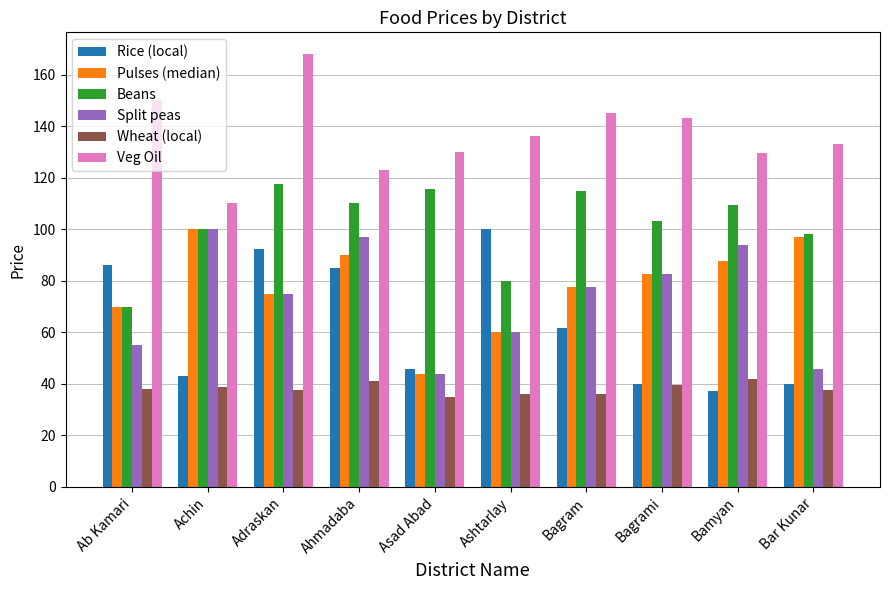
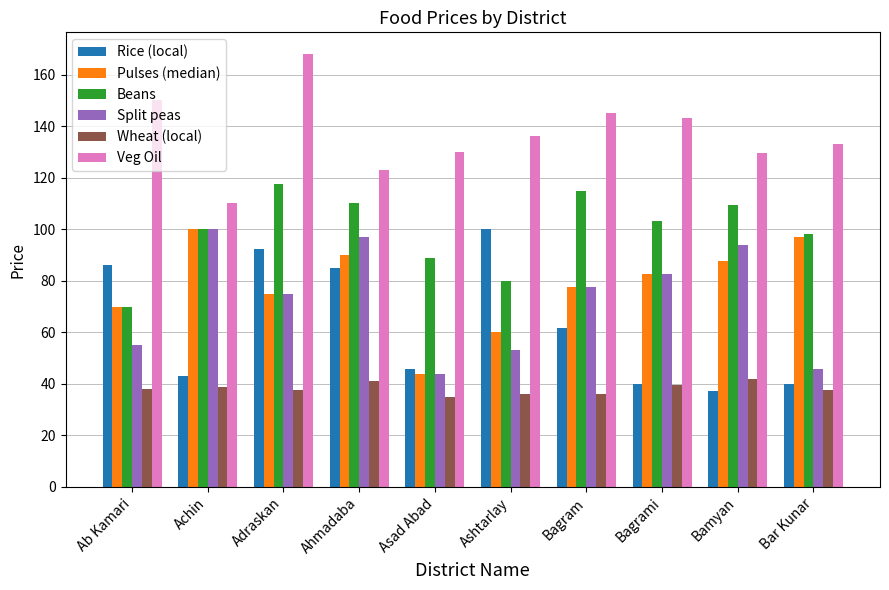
  {
    "Rice (local)": {
      "Ab Kamari": 86,
      "Achin": 43,
      "Adraskan": 92,
      "Ahmadaba": 85,
      "Asad Abad": 46,
      "Ashtarlay": 100,
      "Bagram": 62,
      "Bagrami": 40,
      "Bamyan": 37,
      "Bar Kunar": 40
    },
    "Pulses (median)": {
      "Ab Kamari": 70,
      "Achin": 100,
      "Adraskan": 75,
      "Ahmadaba": 90,
      "Asad Abad": 44,
      "Ashtarlay": 60,
      "Bagram": 78,
      "Bagrami": 83,
      "Bamyan": 88,
      "Bar Kunar": 97
    },
    "Beans": {
      "Ab Kamari": 70,
      "Achin": 100,
      "Adraskan": 118,
      "Ahmadaba": 110,
-     "Asad Abad": 116,
+     "Asad Abad": 89,
      "Ashtarlay": 80,
      "Bagram": 115,
      "Bagrami": 103,
      "Bamyan": 109,
      "Bar Kunar": 98
    },
    "Split peas": {
      "Ab Kamari": 55,
      "Achin": 100,
      "Adraskan": 75,
      "Ahmadaba": 97,
      "Asad Abad": 44,
-     "Ashtarlay": 60,
+     "Ashtarlay": 53,
      "Bagram": 78,
      "Bagrami": 83,
      "Bamyan": 94,
      "Bar Kunar": 46
    },
    "Wheat (local)": {
      "Ab Kamari": 38,
      "Achin": 39,
      "Adraskan": 38,
      "Ahmadaba": 41,
      "Asad Abad": 35,
      "Ashtarlay": 36,
      "Bagram": 36,
      "Bagrami": 40,
      "Bamyan": 42,
      "Bar Kunar": 38
    },
    "Veg Oil": {
      "Achin": 110,
      "Adraskan": 168,
      "Ahmadaba": 123,
      "Asad Abad": 130,
      "Ashtarlay": 136,
      "Bagram": 145,
      "Bagrami": 143,
      "Bamyan": 130,
      "Bar Kunar": 133
    }
  }
